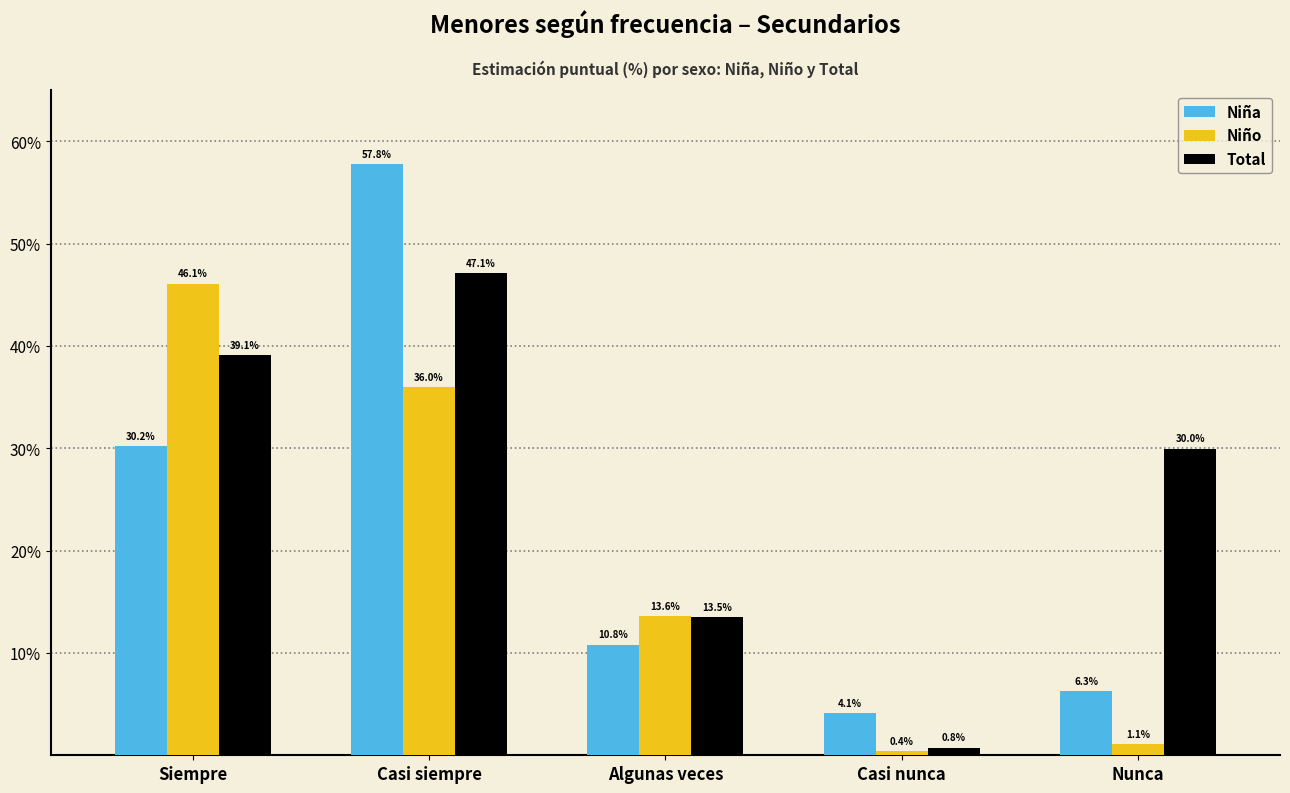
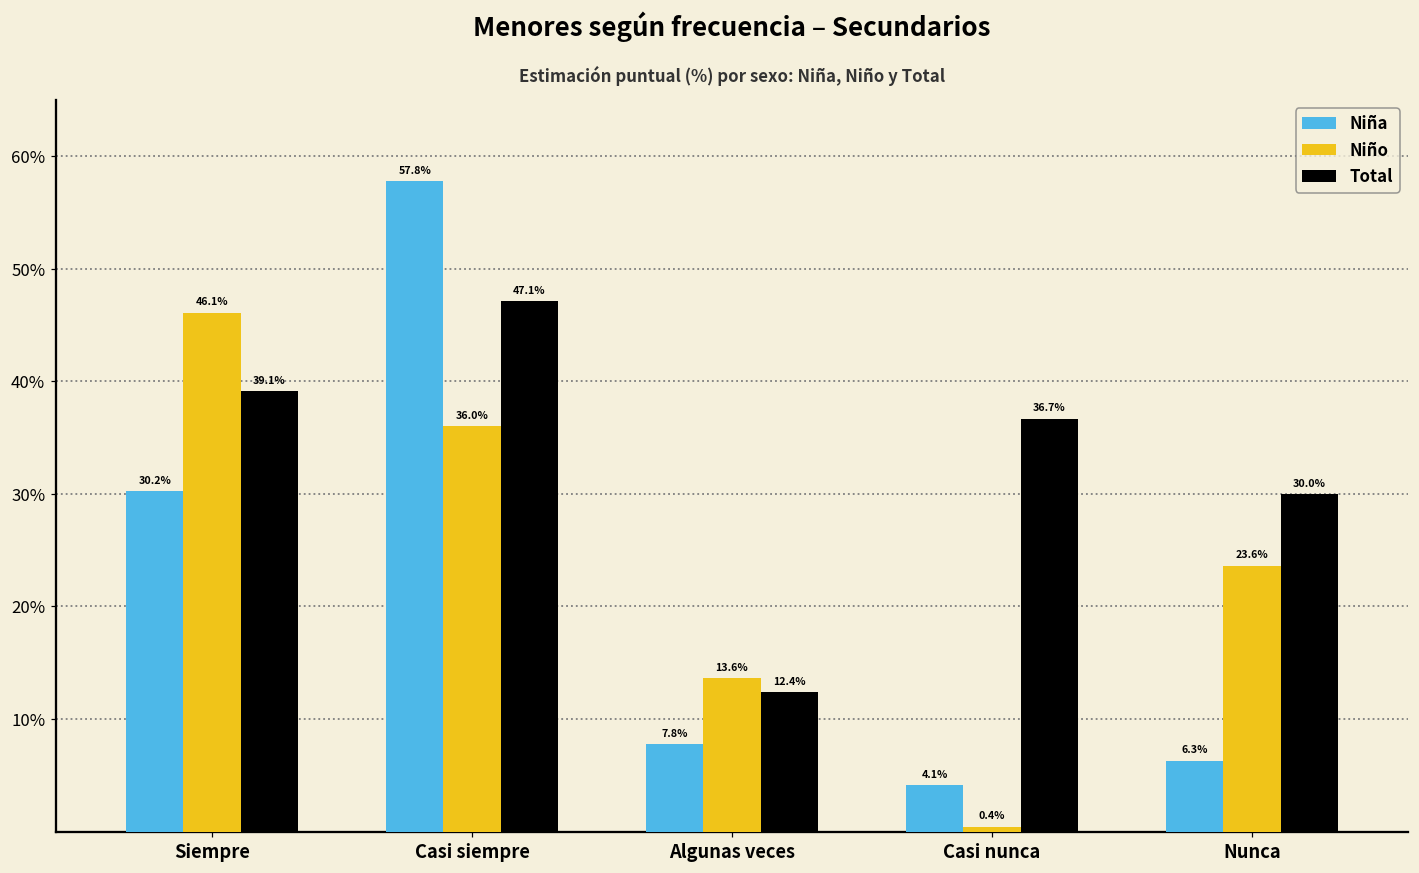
  {
    "Niña": {
      "Siempre": "30.2%",
      "Casi siempre": "57.8%",
-     "Algunas veces": "10.8%",
+     "Algunas veces": "7.8%",
      "Casi nunca": "4.1%",
      "Nunca": "6.3%"
    },
    "Niño": {
      "Siempre": "46.1%",
      "Casi siempre": "36.0%",
      "Algunas veces": "13.6%",
      "Casi nunca": "0.4%",
-     "Nunca": "1.1%"
+     "Nunca": "23.6%"
    },
    "Total": {
      "Siempre": "39.1%",
      "Casi siempre": "47.1%",
-     "Algunas veces": "13.5%",
-     "Casi nunca": "0.8%",
+     "Algunas veces": "12.4%",
+     "Casi nunca": "36.7%",
      "Nunca": "30.0%"
    }
  }
